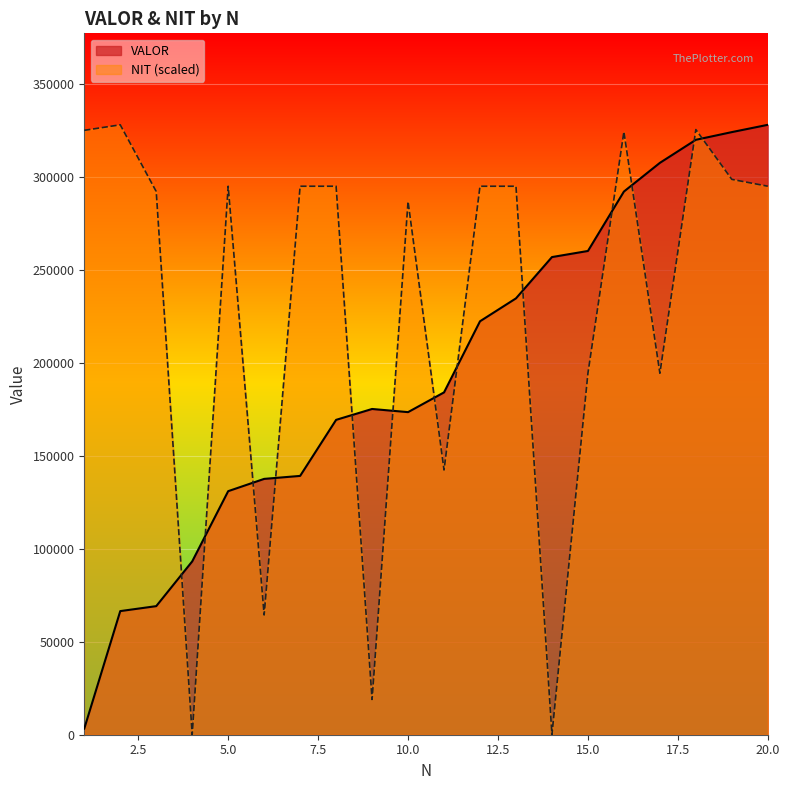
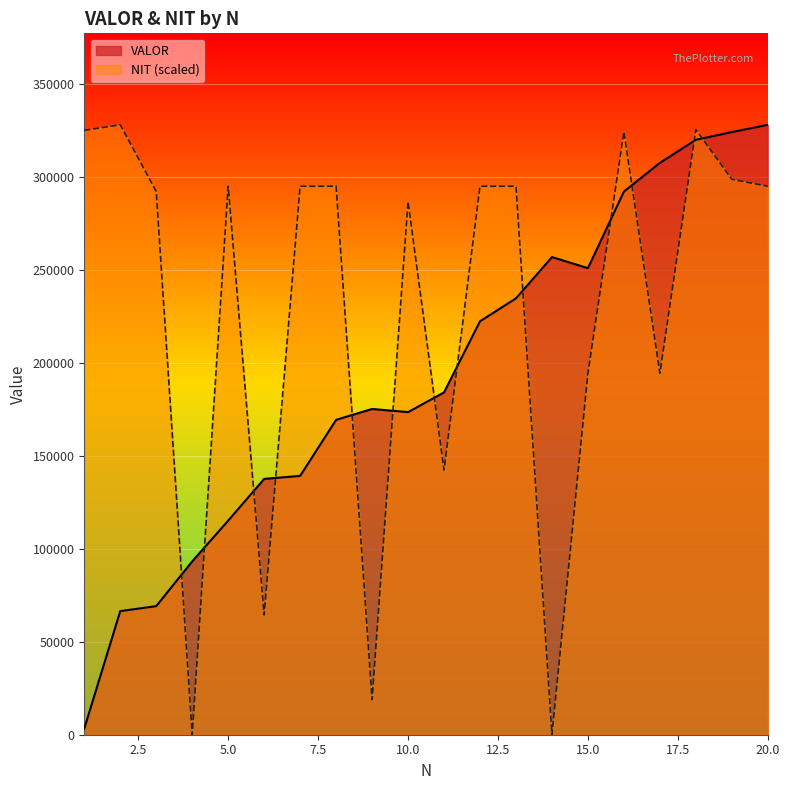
  {
    "VALOR": {
-     "5.0": 131000,
+     "5.0": 115000,
      "10.0": 174000,
-     "15.0": 260000,
+     "15.0": 251000,
      "20.0": 328000
    },
    "NIT (scaled)": {
      "5.0": 295000,
      "10.0": 287000,
      "15.0": 194000,
      "20.0": 295000
    }
  }
